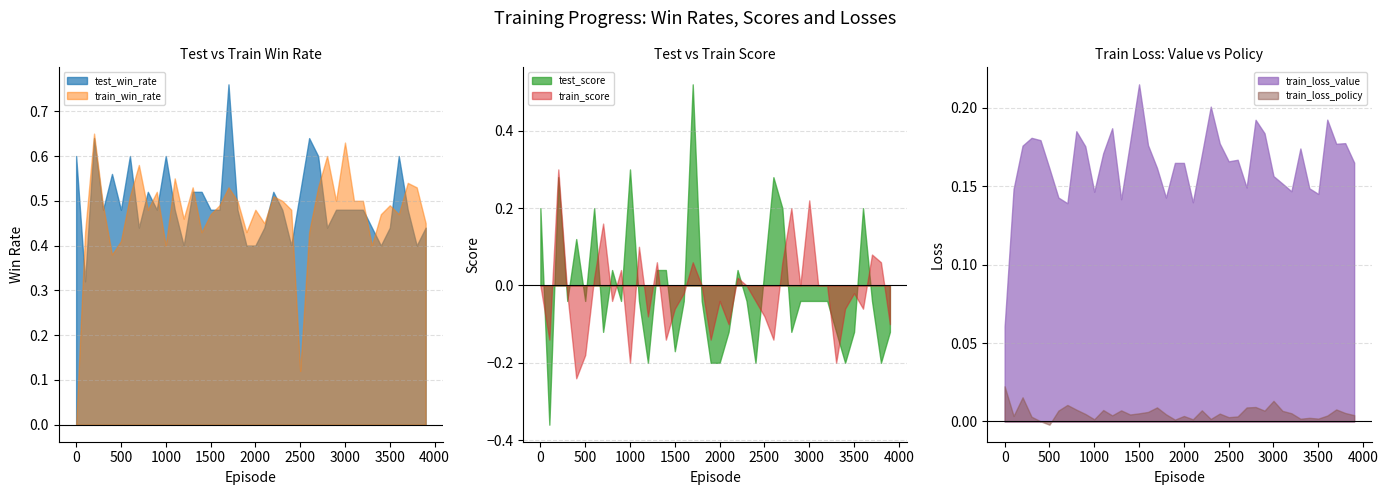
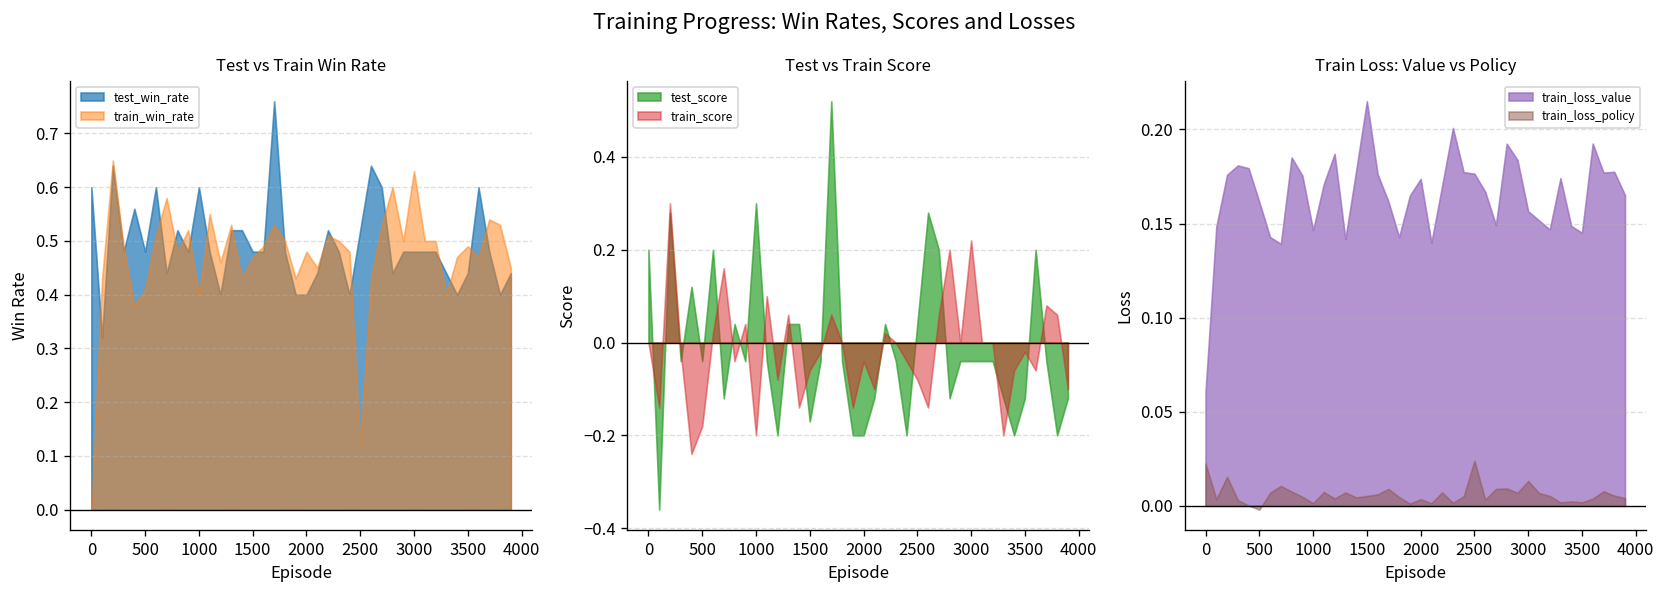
  {
    "Test vs Train Win Rate": {
      "test_win_rate": {
        "0": 0.60,
        "500": 0.48,
        "1000": 0.60,
        "1500": 0.48,
        "2000": 0.40,
        "2500": 0.52,
        "3000": 0.48,
        "3500": 0.44
      },
      "train_win_rate": {
        "0": 0.00,
        "500": 0.41,
        "1000": 0.40,
        "1500": 0.47,
        "2000": 0.48,
        "2500": 0.12,
        "3000": 0.63,
        "3500": 0.49
      }
    },
    "Train Loss: Value vs Policy": {
      "train_loss_value": {
        "0": 0.061,
        "500": 0.161,
        "1000": 0.147,
        "1500": 0.215,
-       "2000": 0.165,
-       "2500": 0.166,
+       "2000": 0.174,
+       "2500": 0.177,
        "3000": 0.157,
        "3500": 0.145
      },
      "train_loss_policy": {
-       "2500": 0.003
+       "2500": 0.024
      }
    }
  }
